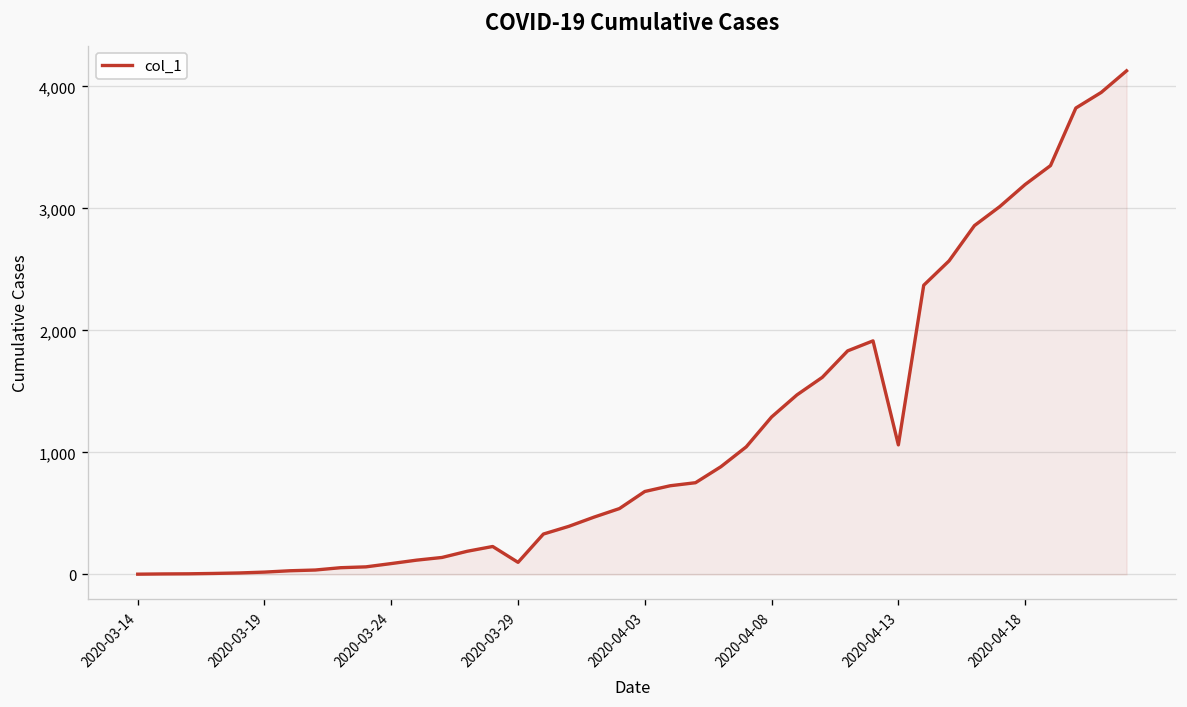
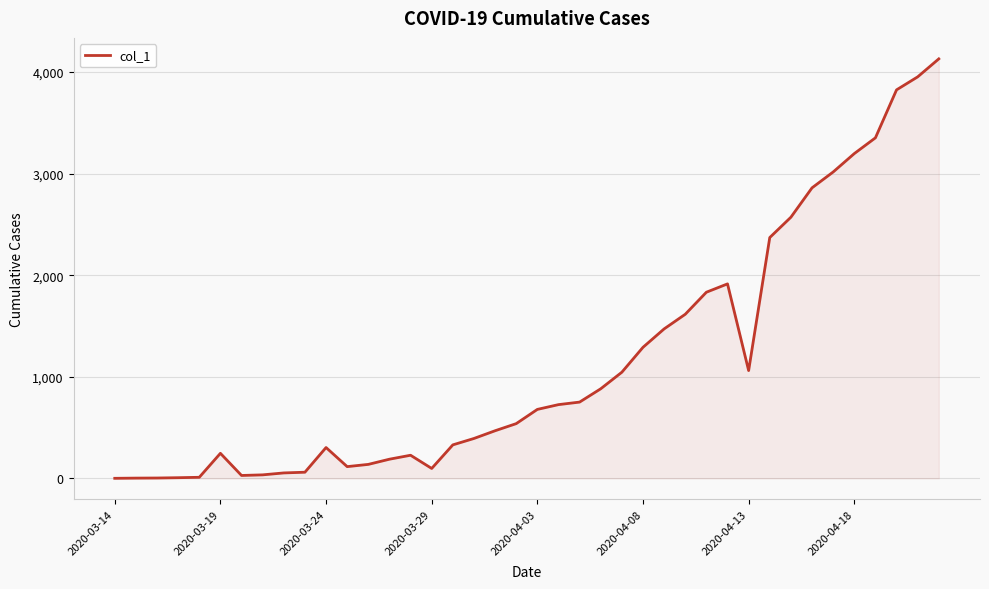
  {
    "2020-03-14": "0",
-   "2020-03-19": "20",
-   "2020-03-24": "90",
+   "2020-03-19": "250",
+   "2020-03-24": "300",
    "2020-03-29": "100",
    "2020-04-03": "680",
    "2020-04-08": "1,290",
    "2020-04-13": "1,060",
    "2020-04-18": "3,200"
  }
